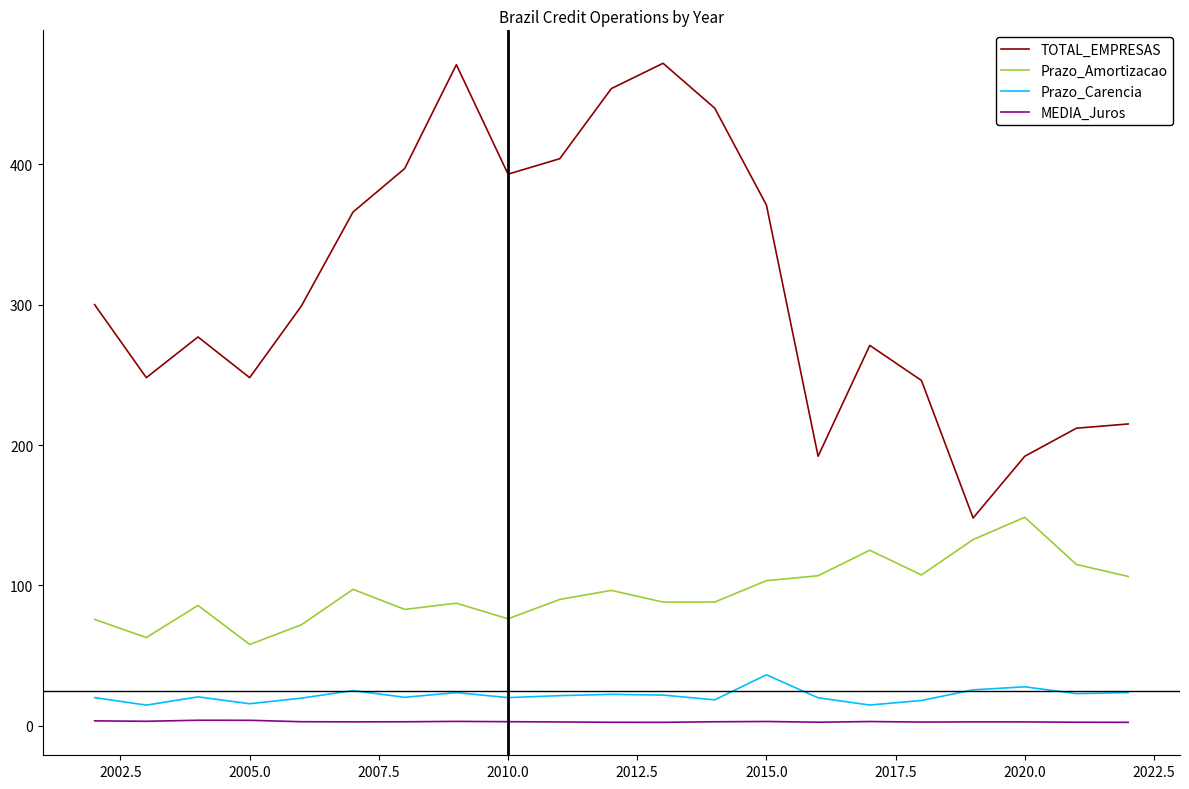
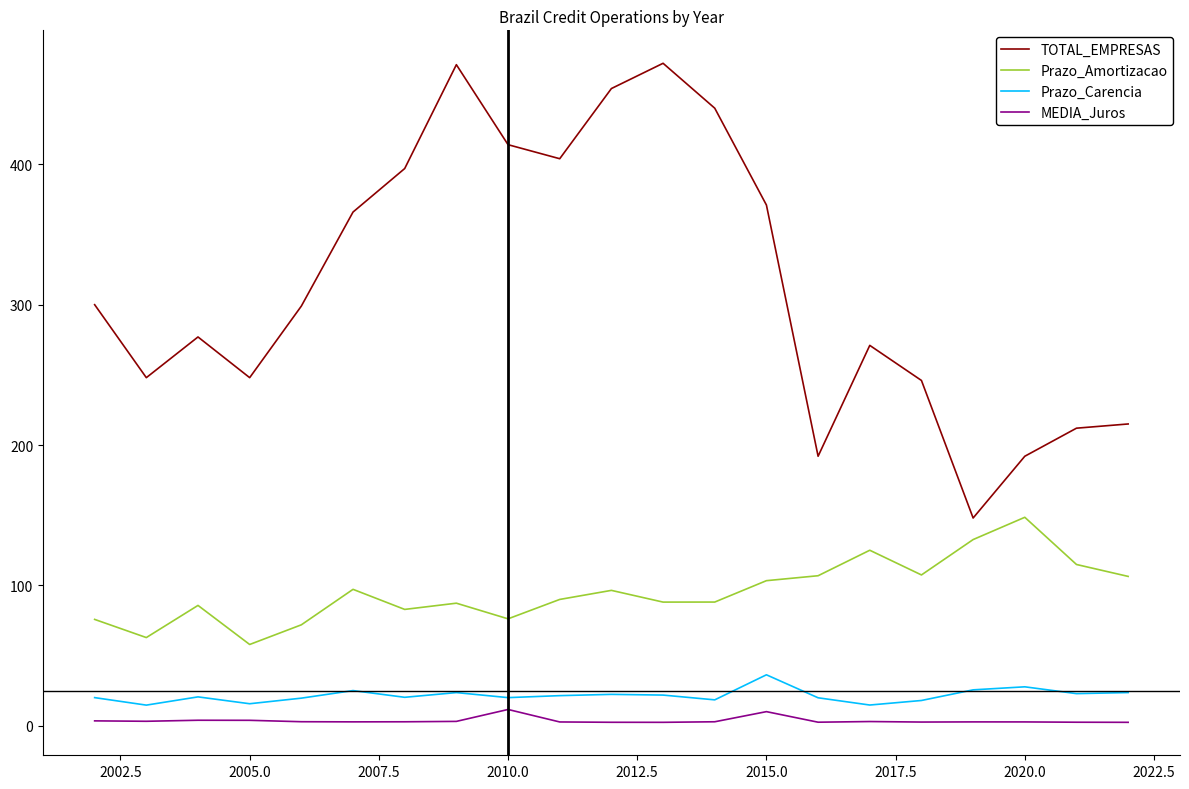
  {
    "TOTAL_EMPRESAS": {
      "2005.0": 248,
-     "2010.0": 393,
+     "2010.0": 414,
      "2015.0": 371,
      "2020.0": 192
    },
    "Prazo_Amortizacao": {
      "2005.0": 58,
      "2010.0": 76,
      "2015.0": 103,
      "2020.0": 149
    },
    "Prazo_Carencia": {
      "2005.0": 16,
      "2010.0": 20,
      "2015.0": 36,
      "2020.0": 28
    },
    "MEDIA_Juros": {
      "2005.0": 4,
-     "2010.0": 3,
-     "2015.0": 3,
+     "2010.0": 12,
+     "2015.0": 10,
      "2020.0": 3
    }
  }
